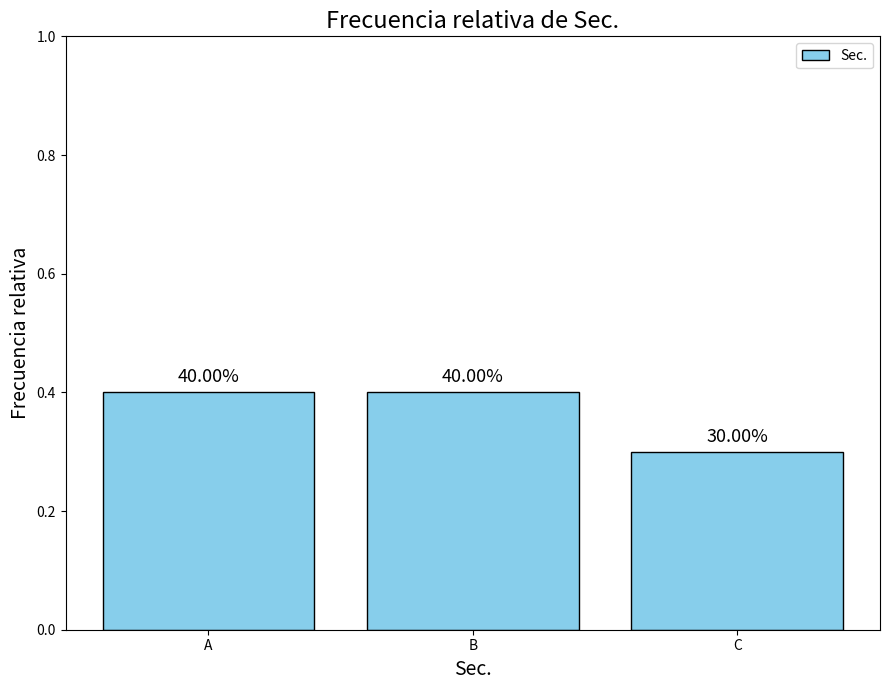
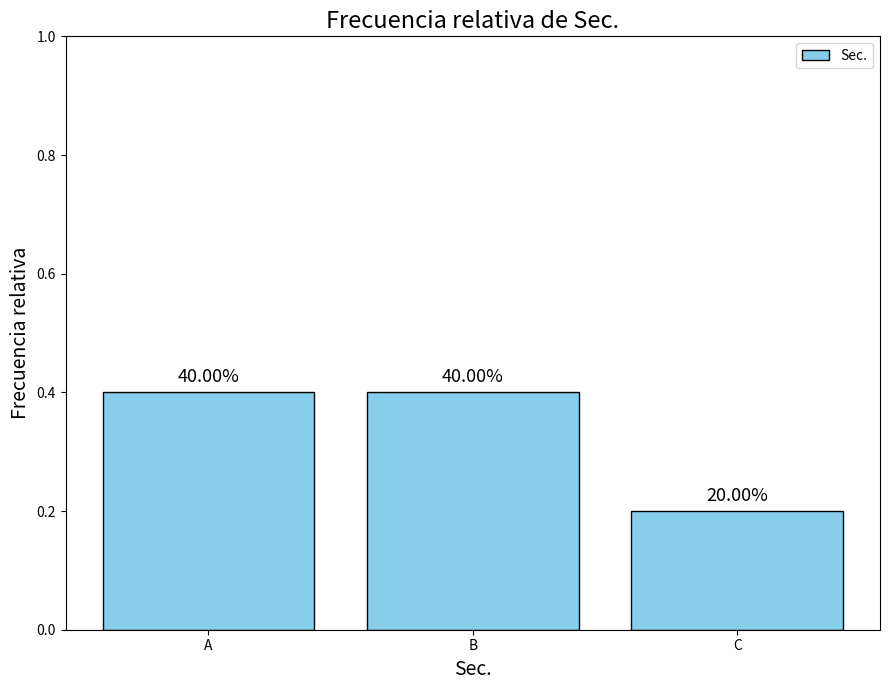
  {
    "A": "40.00%",
    "B": "40.00%",
-   "C": "30.00%"
+   "C": "20.00%"
  }
